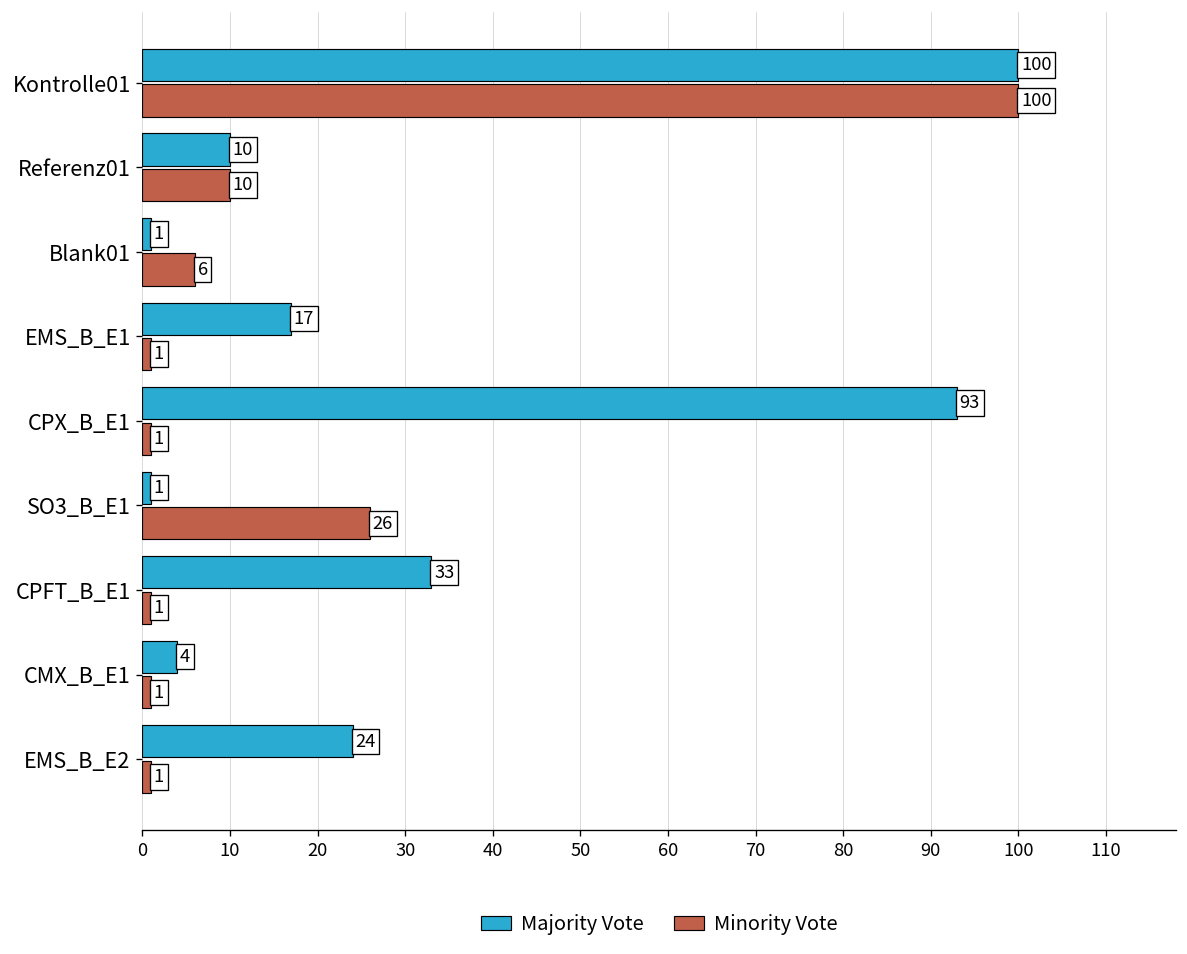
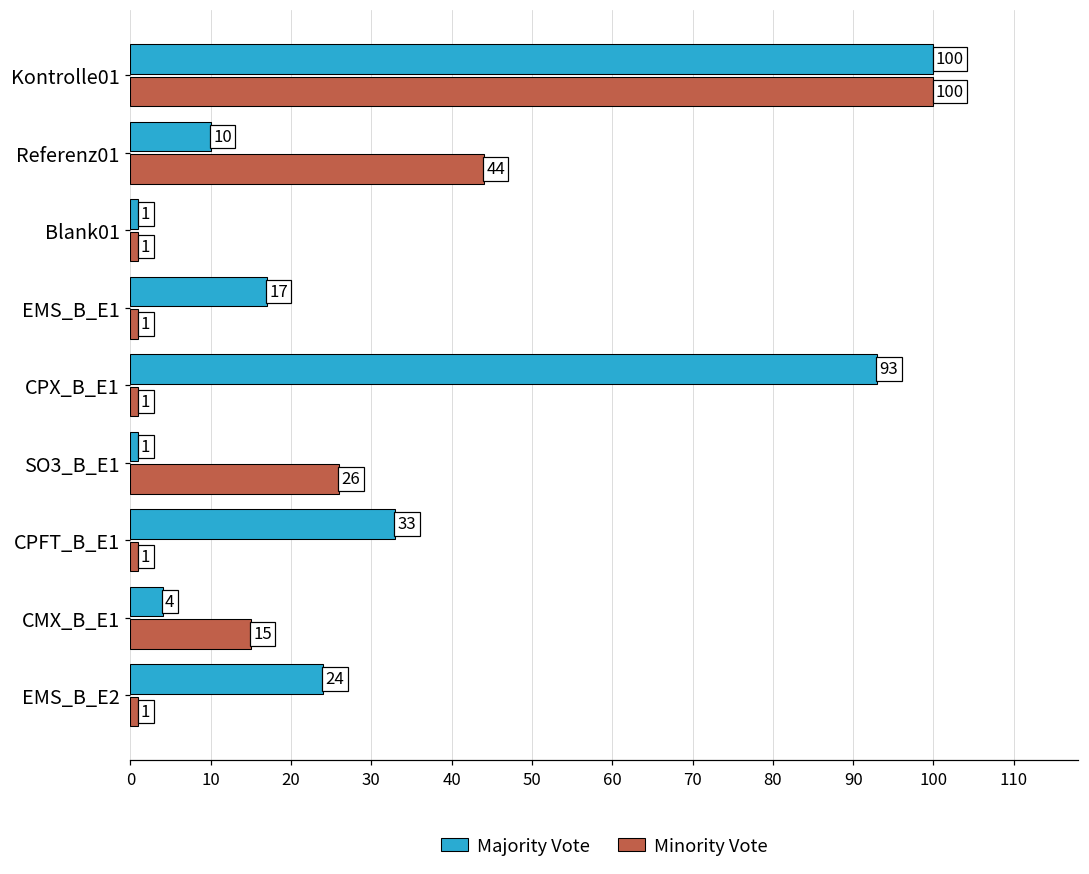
  {
    "Minority Vote": {
-     "Referenz01": 10,
-     "Blank01": 6,
-     "CMX_B_E1": 1
+     "Referenz01": 44,
+     "Blank01": 1,
+     "CMX_B_E1": 15
    }
  }
